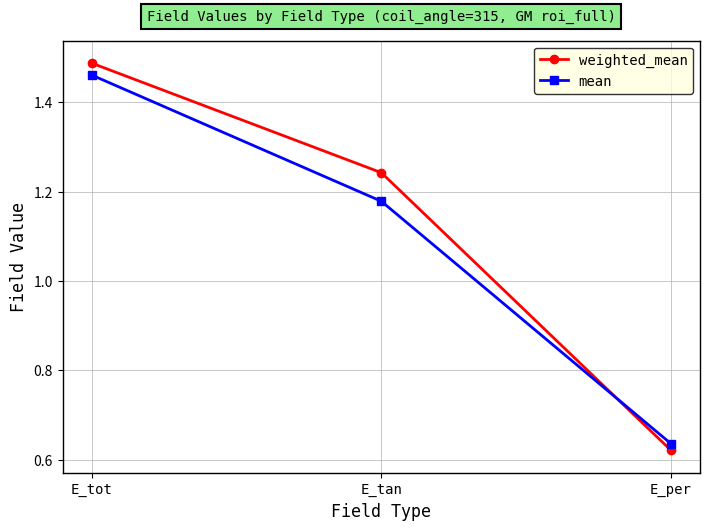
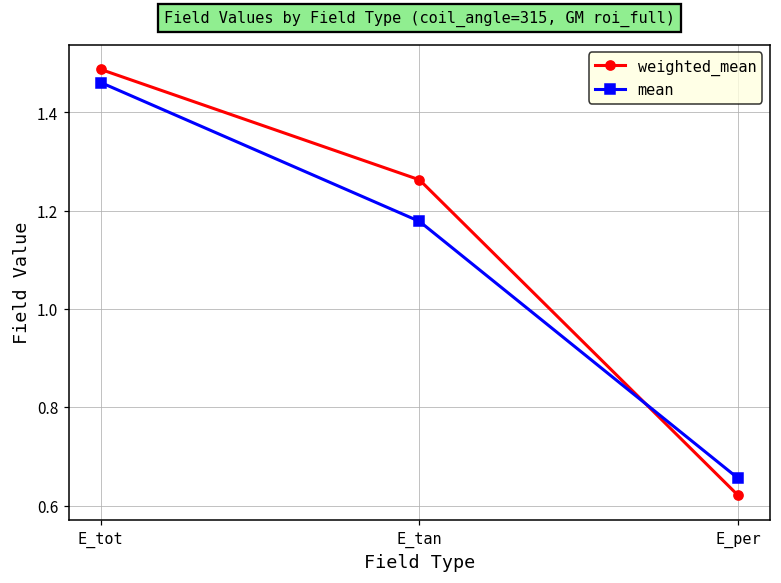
  {
    "weighted_mean": {
      "E_tot": 1.49,
-     "E_tan": 1.24,
+     "E_tan": 1.26,
      "E_per": 0.62
    },
    "mean": {
      "E_tot": 1.46,
      "E_tan": 1.18,
-     "E_per": 0.64
+     "E_per": 0.66
    }
  }
